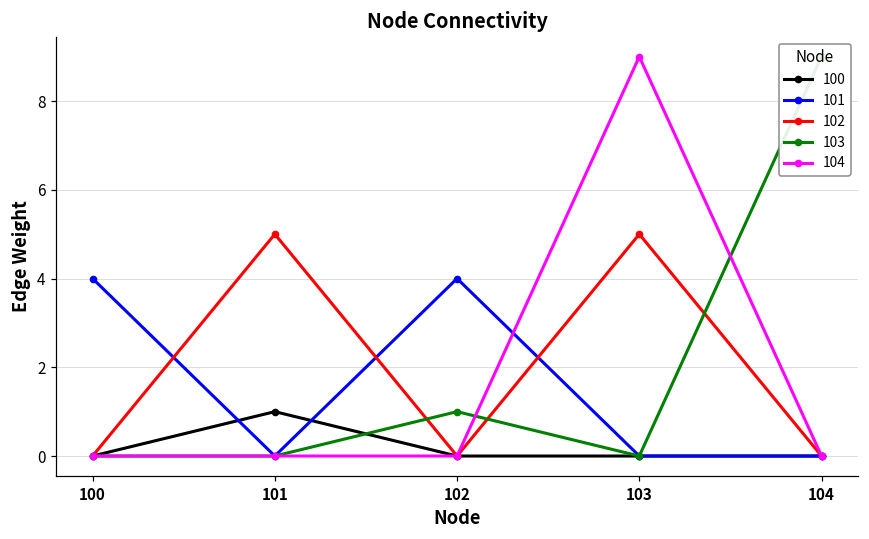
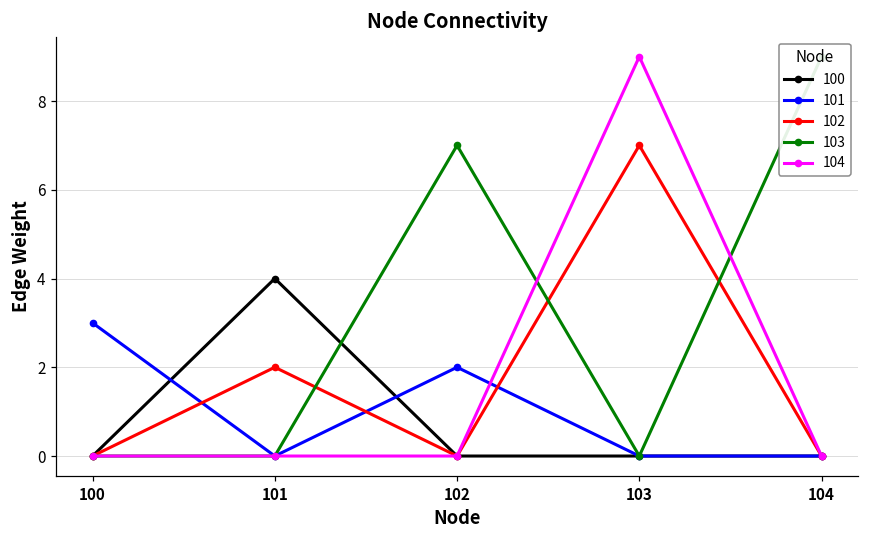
  {
    "100": {
-     "101": 1
+     "101": 4
    },
    "101": {
-     "100": 4,
-     "102": 4
+     "100": 3,
+     "102": 2
    },
    "102": {
-     "101": 5,
-     "103": 5
+     "101": 2,
+     "103": 7
    },
    "103": {
-     "102": 1
+     "102": 7
    },
    "104": {
      "103": 9
    }
  }
